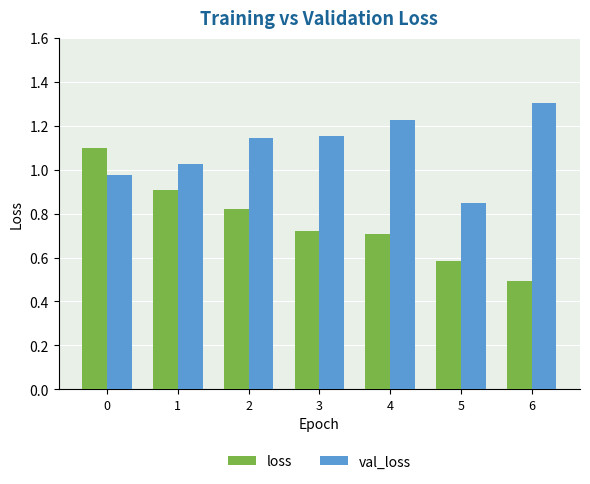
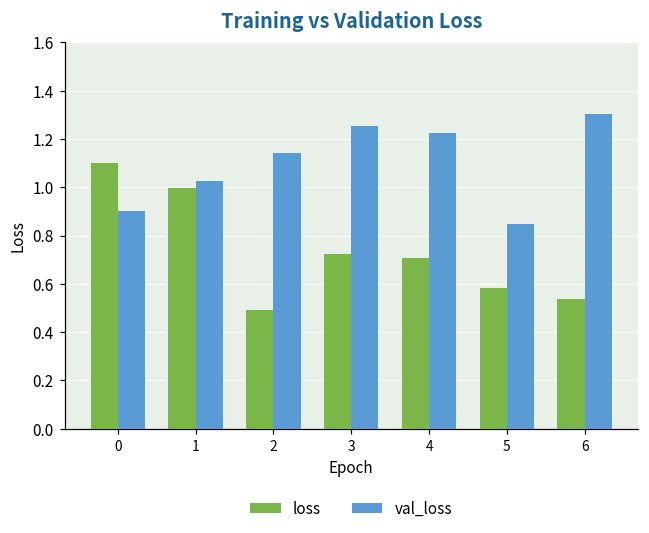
  {
    "loss": {
      "0": 1.10,
-     "1": 0.91,
-     "2": 0.82,
+     "1": 1.00,
+     "2": 0.49,
      "3": 0.72,
      "4": 0.71,
      "5": 0.58,
-     "6": 0.49
+     "6": 0.54
    },
    "val_loss": {
-     "0": 0.98,
+     "0": 0.90,
      "1": 1.02,
      "2": 1.14,
-     "3": 1.15,
+     "3": 1.25,
      "4": 1.23,
      "5": 0.85,
      "6": 1.31
    }
  }
